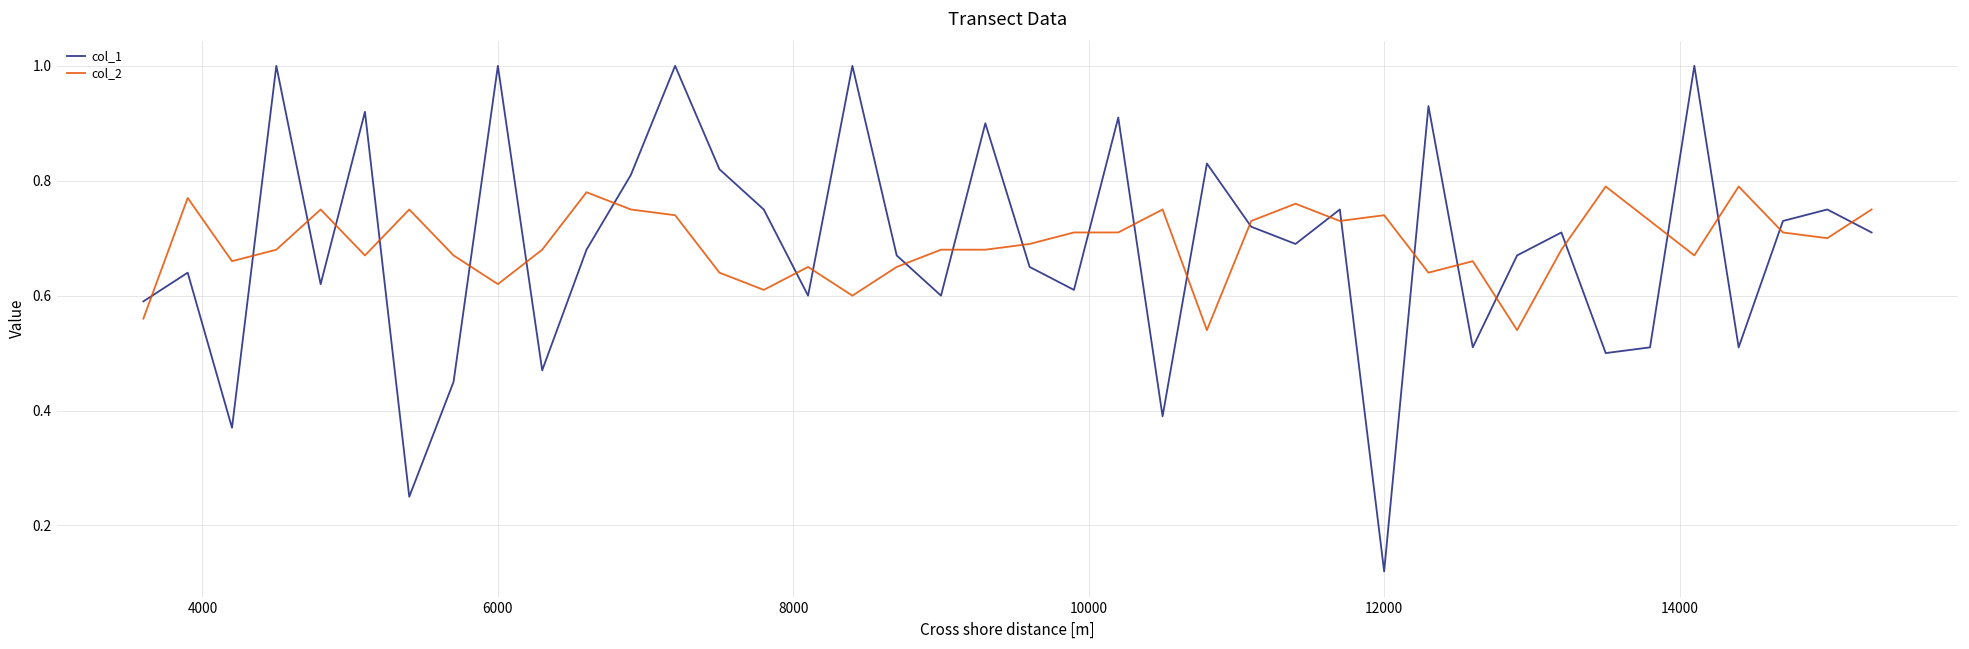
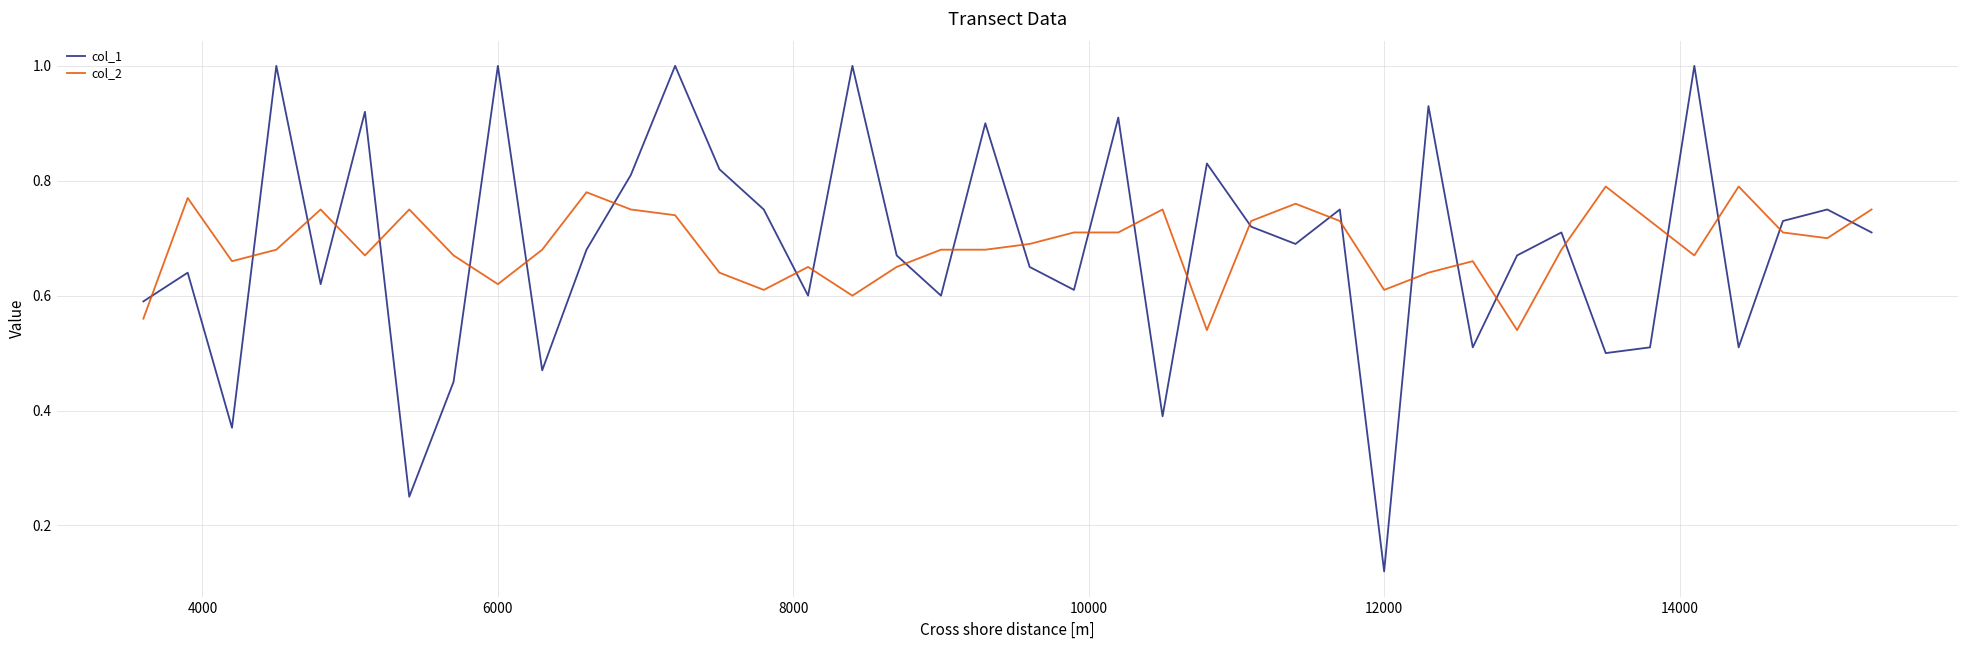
  {
    "col_1": {
      "6000": 1.00,
      "12000": 0.12
    },
    "col_2": {
      "6000": 0.62,
-     "12000": 0.74
+     "12000": 0.61
    }
  }
